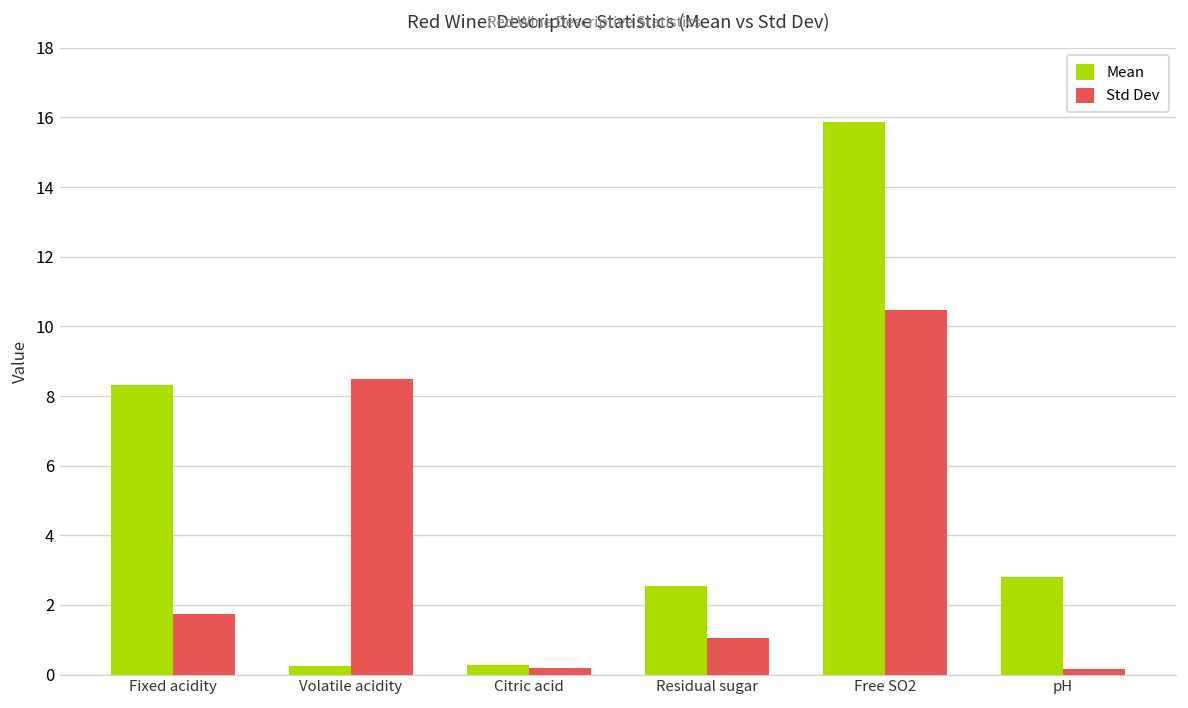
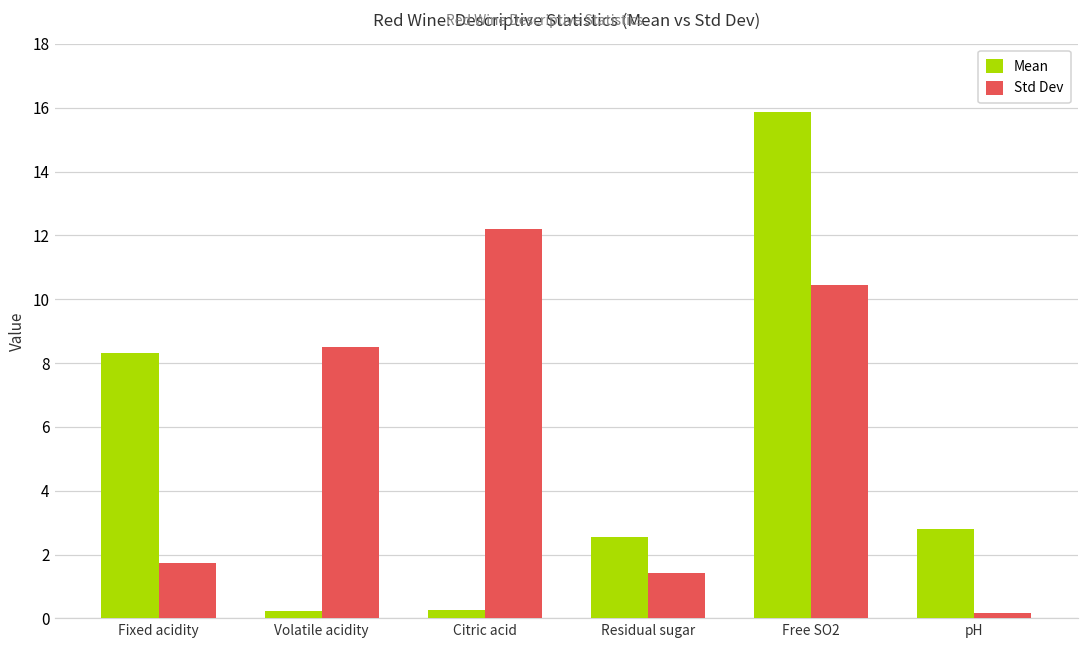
  {
    "Mean": {
      "Fixed acidity": 8.3,
      "Volatile acidity": 0.2,
      "Citric acid": 0.3,
      "Residual sugar": 2.5,
      "Free SO2": 15.9,
      "pH": 2.8
    },
    "Std Dev": {
      "Fixed acidity": 1.7,
      "Volatile acidity": 8.5,
-     "Citric acid": 0.2,
-     "Residual sugar": 1.1,
+     "Citric acid": 12.2,
+     "Residual sugar": 1.4,
      "Free SO2": 10.5,
      "pH": 0.2
    }
  }
